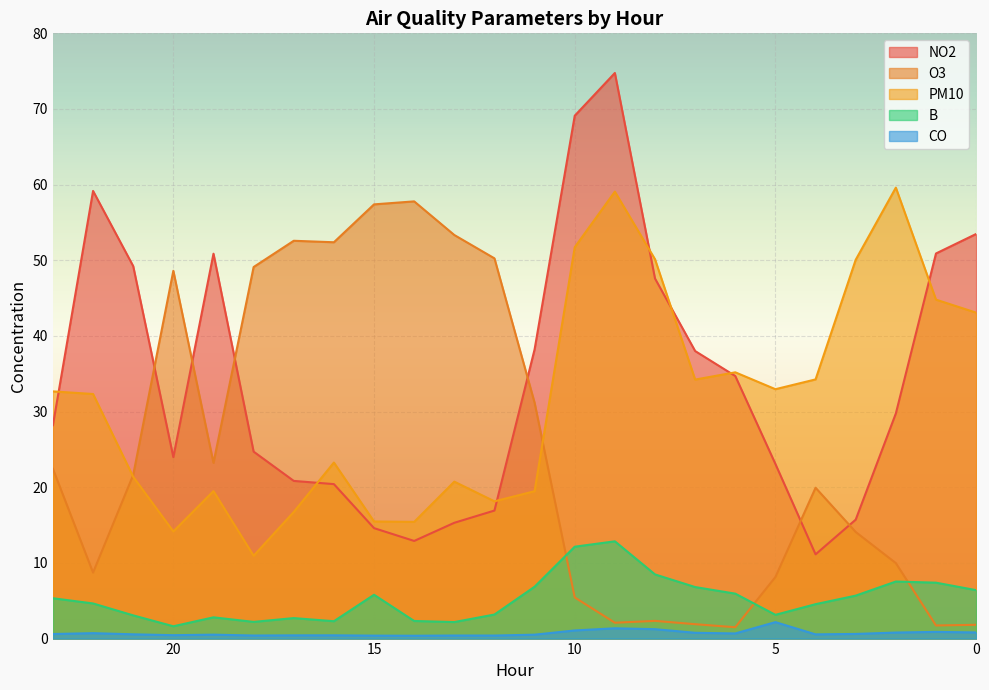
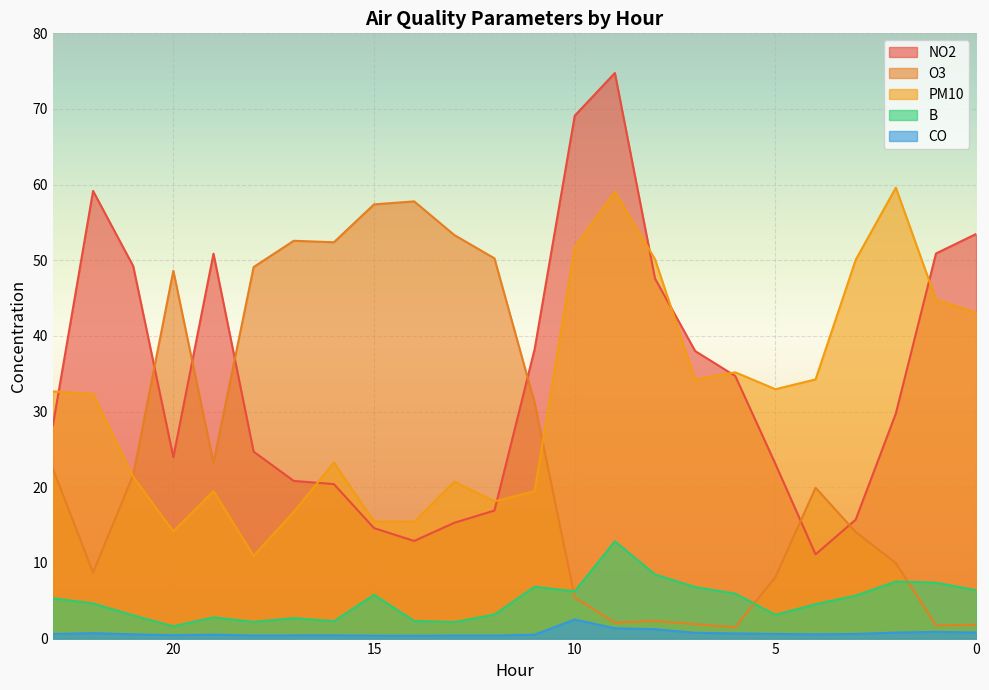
  {
    "B": {
      "20": 2,
      "15": 6,
-     "10": 12,
+     "10": 6,
      "5": 3,
      "0": 6
    },
    "CO": {
      "20": 0,
      "15": 0,
-     "10": 1,
-     "5": 2,
+     "10": 3,
+     "5": 1,
      "0": 1
    }
  }
